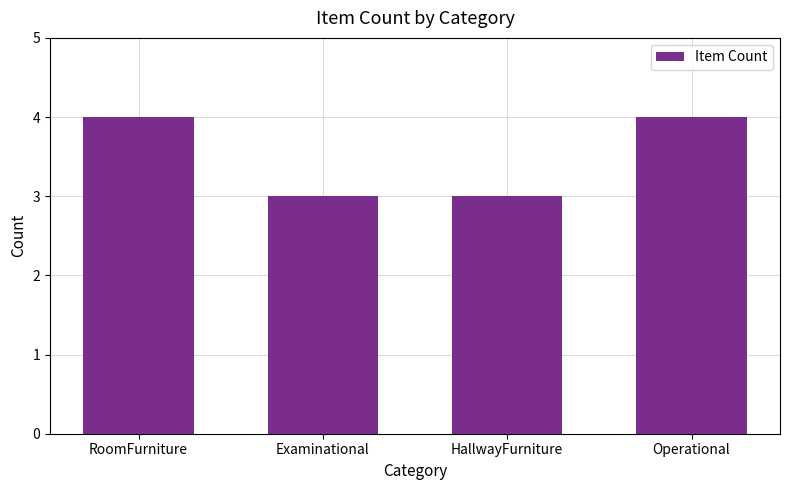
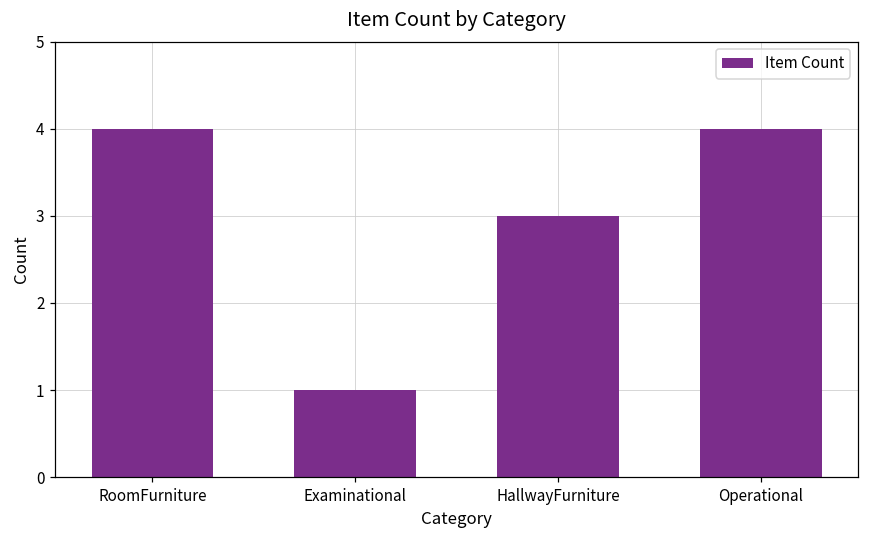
  {
    "RoomFurniture": 4,
-   "Examinational": 3,
+   "Examinational": 1,
    "HallwayFurniture": 3,
    "Operational": 4
  }
